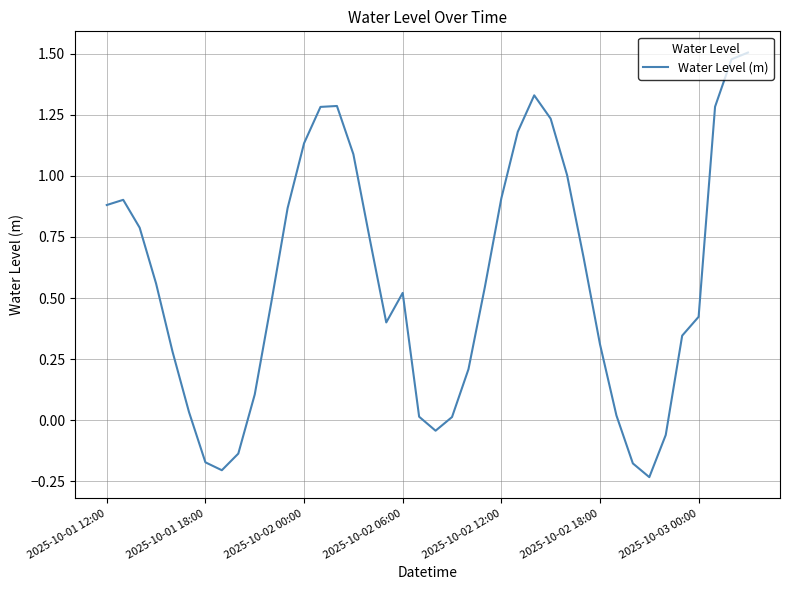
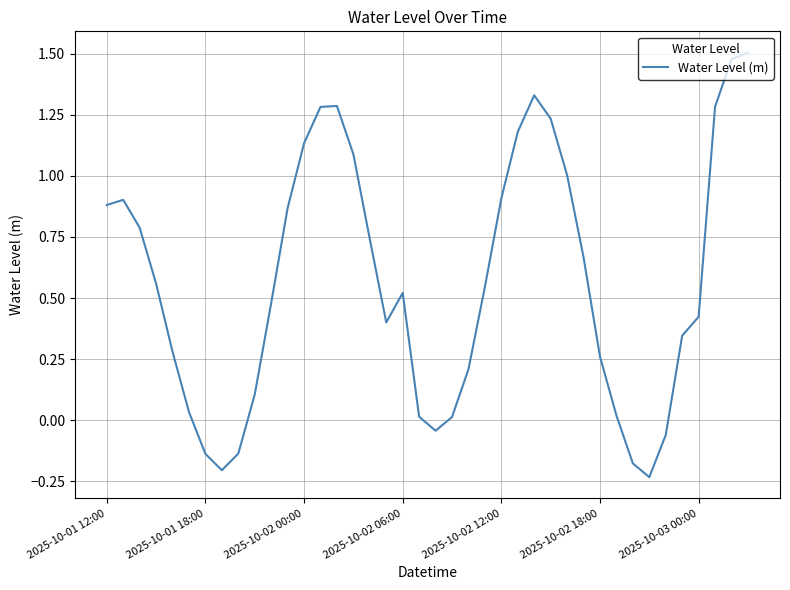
  {
    "2025-10-01 12:00": 0.88,
-   "2025-10-01 18:00": -0.17,
+   "2025-10-01 18:00": -0.14,
    "2025-10-02 00:00": 1.13,
    "2025-10-02 06:00": 0.52,
    "2025-10-02 12:00": 0.91,
-   "2025-10-02 18:00": 0.31,
+   "2025-10-02 18:00": 0.26,
    "2025-10-03 00:00": 0.42
  }
